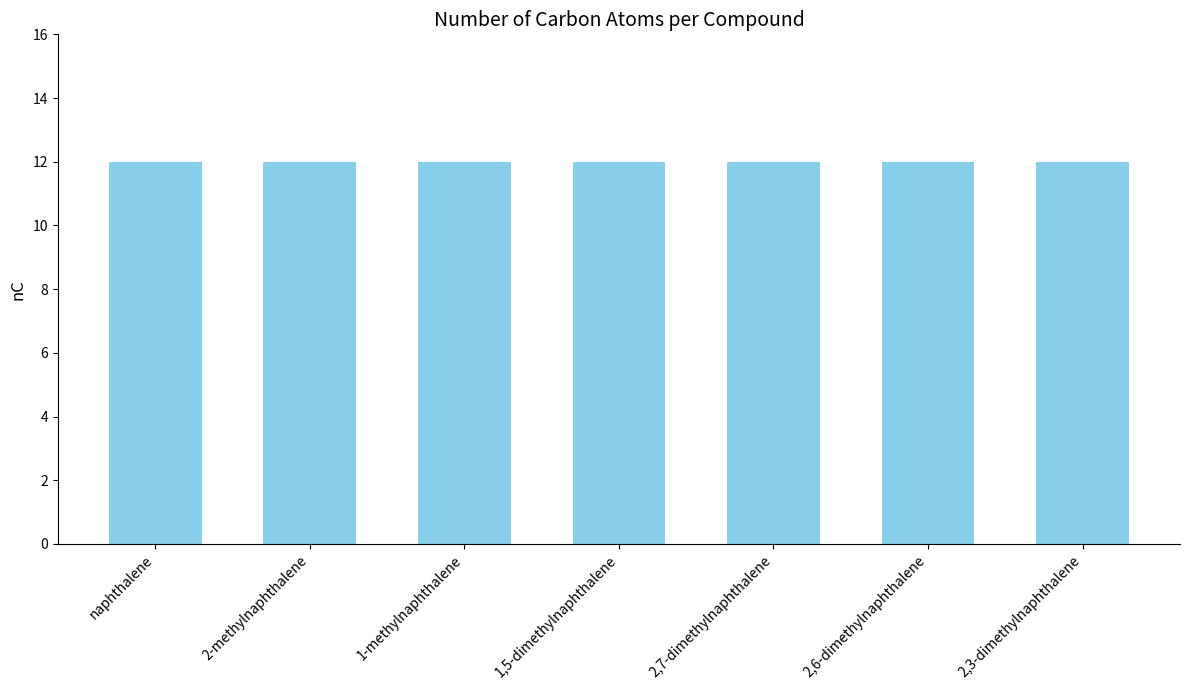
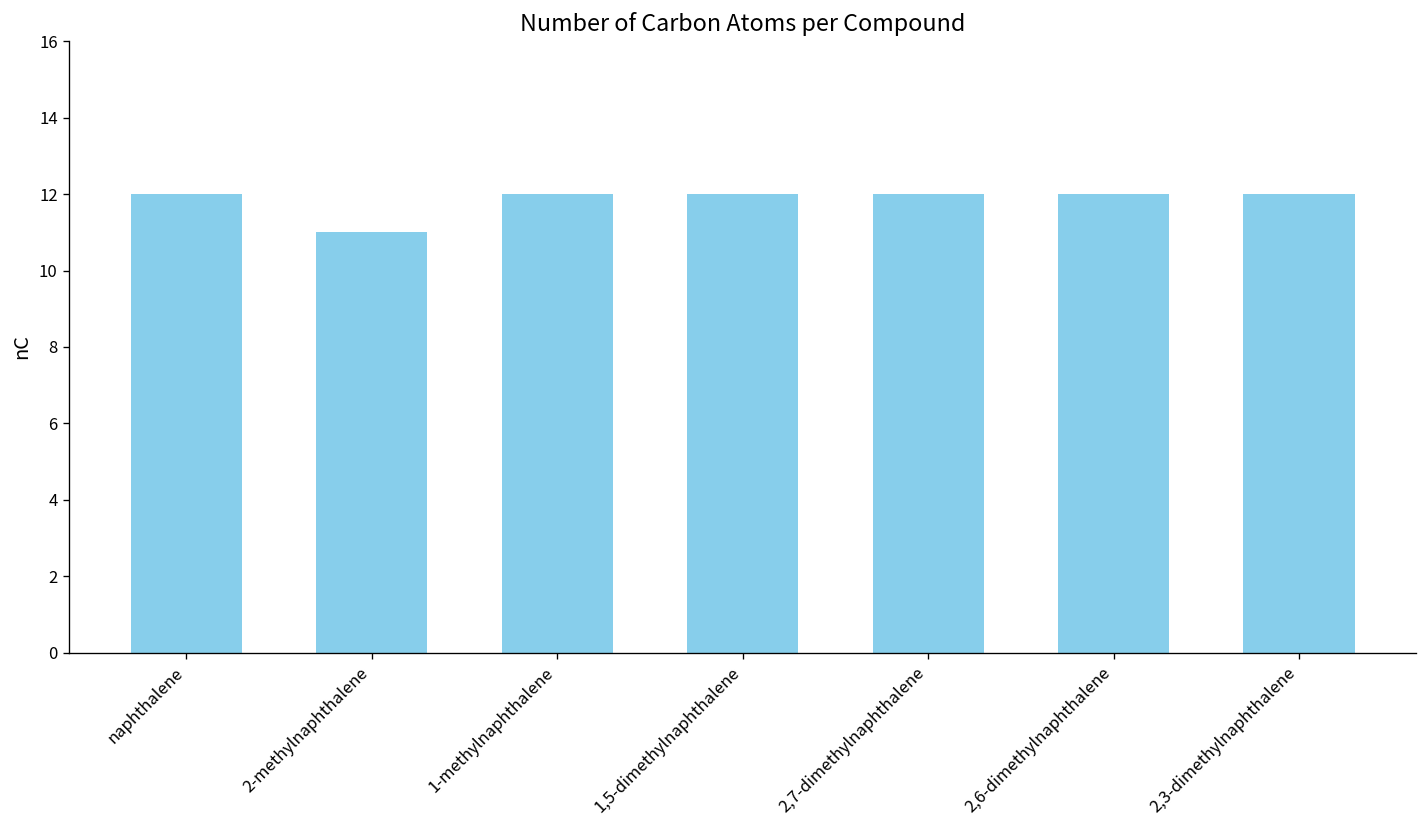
  {
    "naphthalene": 12,
-   "2-methylnaphthalene": 12,
+   "2-methylnaphthalene": 11,
    "1-methylnaphthalene": 12,
    "1,5-dimethylnaphthalene": 12,
    "2,7-dimethylnaphthalene": 12,
    "2,6-dimethylnaphthalene": 12,
    "2,3-dimethylnaphthalene": 12
  }
